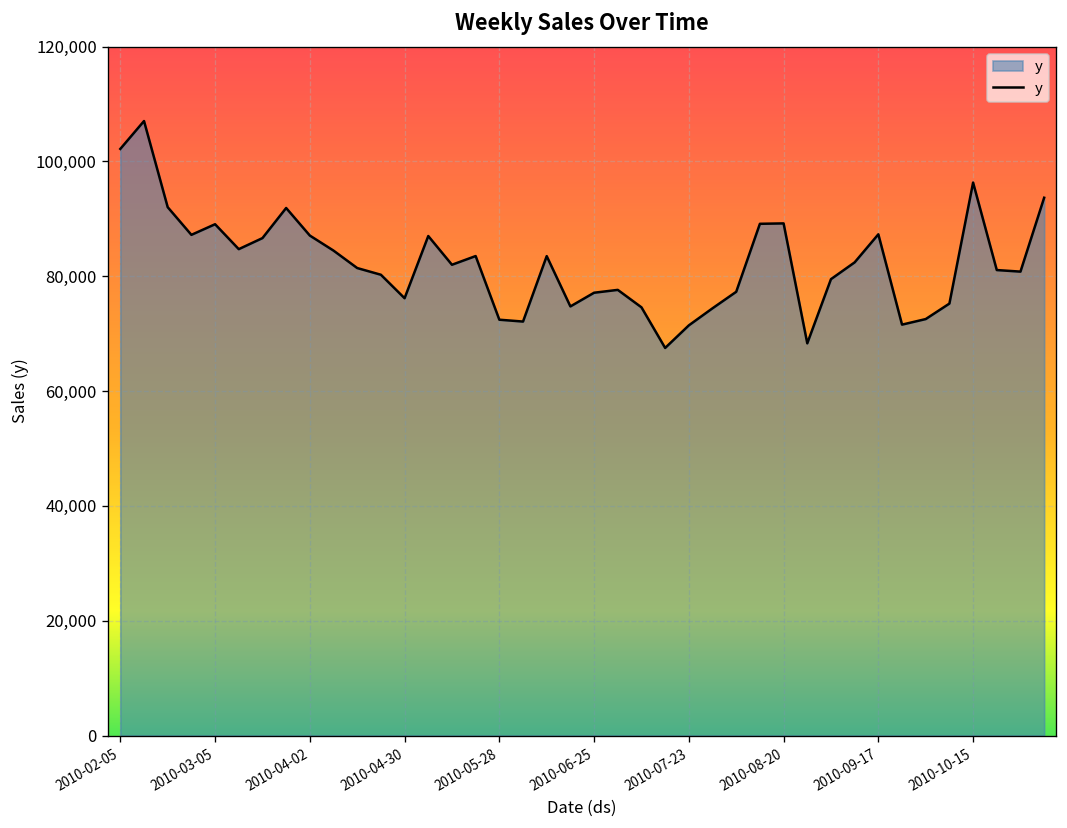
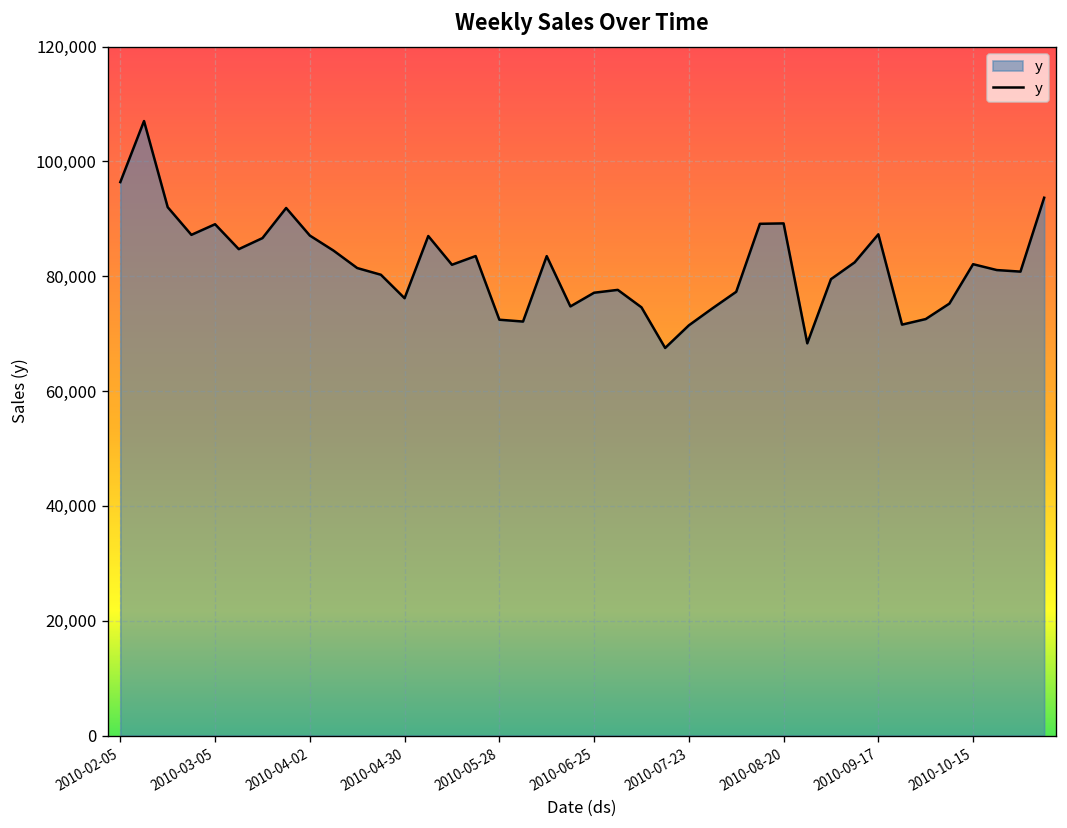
  {
-   "2010-02-05": "102,000",
+   "2010-02-05": "96,000",
    "2010-03-05": "89,000",
    "2010-04-02": "87,000",
    "2010-04-30": "76,000",
    "2010-05-28": "72,000",
    "2010-06-25": "77,000",
    "2010-07-23": "71,000",
    "2010-08-20": "89,000",
    "2010-09-17": "87,000",
-   "2010-10-15": "96,000"
+   "2010-10-15": "82,000"
  }
